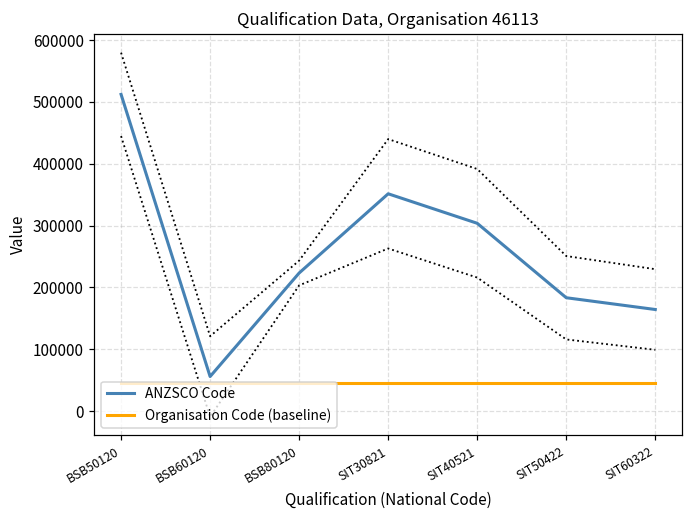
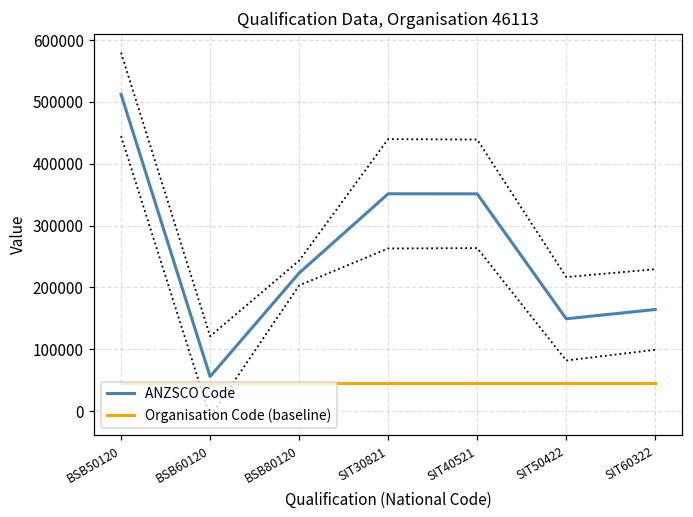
  {
    "ANZSCO Code": {
      "BSB50120": 510000,
      "BSB60120": 60000,
      "BSB80120": 220000,
      "SIT30821": 350000,
-     "SIT40521": 300000,
-     "SIT50422": 180000,
+     "SIT40521": 350000,
+     "SIT50422": 150000,
      "SIT60322": 160000
    },
    "Organisation Code (baseline)": {
      "SIT30821": 50000,
      "SIT40521": 50000,
      "SIT50422": 50000,
      "SIT60322": 50000
    }
  }
